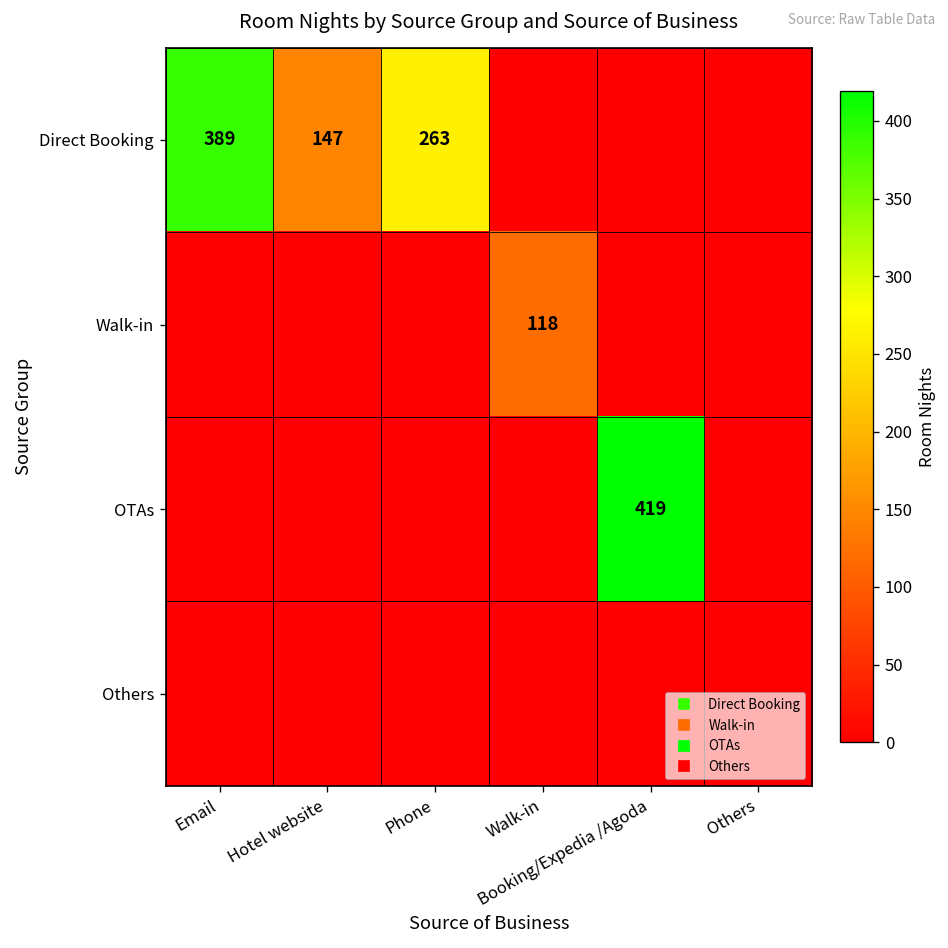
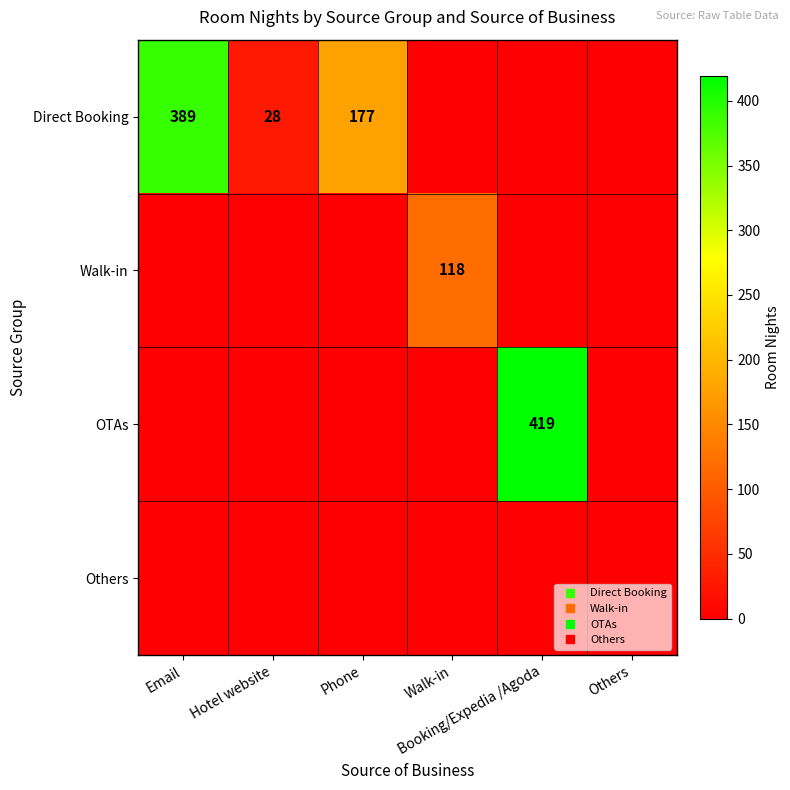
  {
    "Direct Booking": {
      "Email": 389,
-     "Hotel website": 147,
-     "Phone": 263
+     "Hotel website": 28,
+     "Phone": 177
    },
    "Walk-in": {
      "Walk-in": 118
    },
    "OTAs": {
      "Booking/Expedia /Agoda": 419
    }
  }
